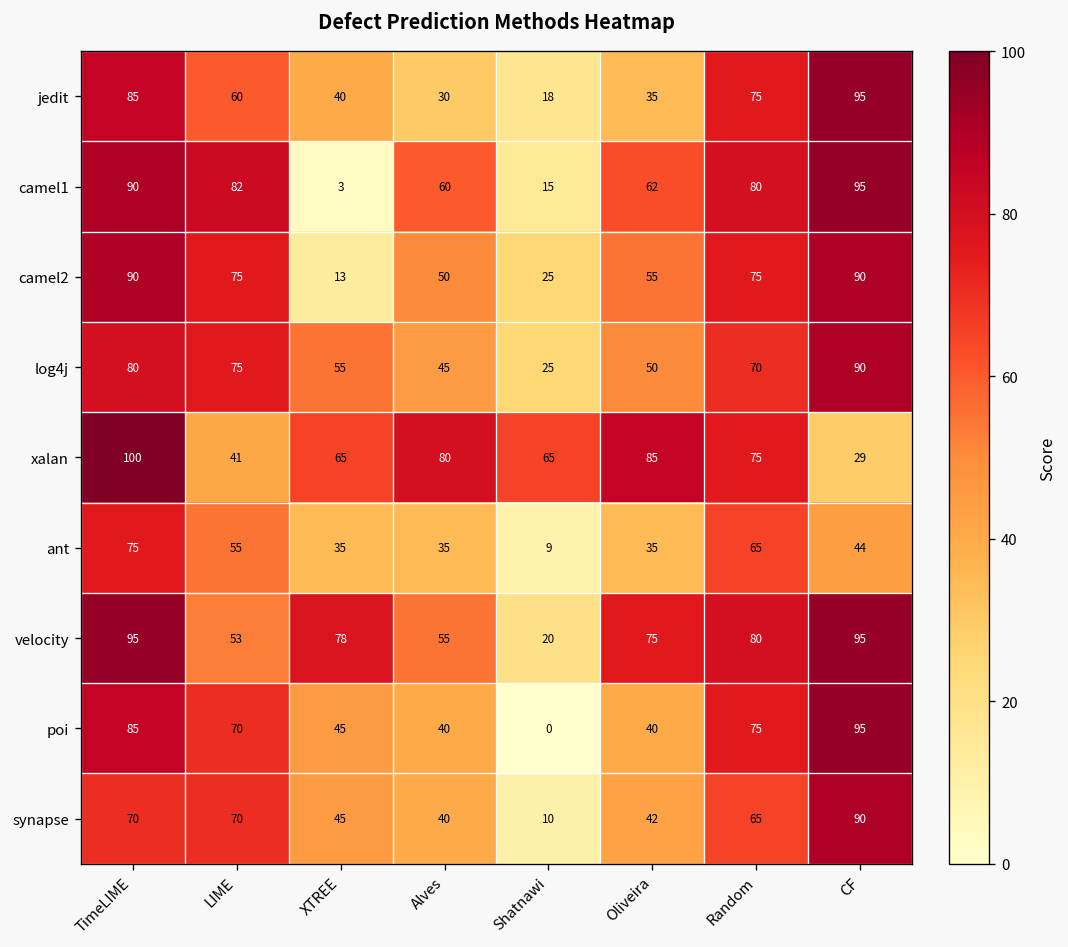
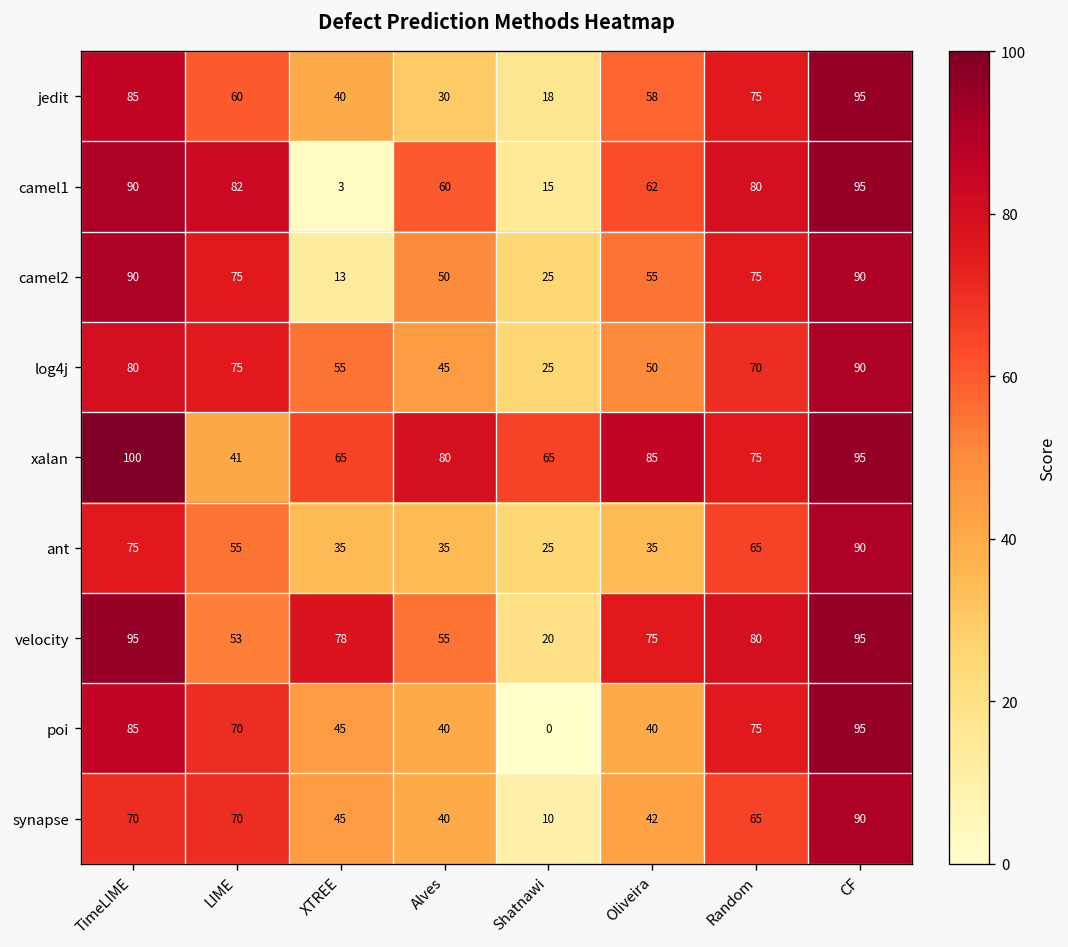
  {
    "jedit": {
      "TimeLIME": 85,
      "LIME": 60,
      "XTREE": 40,
      "Alves": 30,
      "Shatnawi": 18,
-     "Oliveira": 35,
+     "Oliveira": 58,
      "Random": 75,
      "CF": 95
    },
    "camel1": {
      "TimeLIME": 90,
      "LIME": 82,
      "XTREE": 3,
      "Alves": 60,
      "Shatnawi": 15,
      "Oliveira": 62,
      "Random": 80,
      "CF": 95
    },
    "camel2": {
      "TimeLIME": 90,
      "LIME": 75,
      "XTREE": 13,
      "Alves": 50,
      "Shatnawi": 25,
      "Oliveira": 55,
      "Random": 75,
      "CF": 90
    },
    "log4j": {
      "TimeLIME": 80,
      "LIME": 75,
      "XTREE": 55,
      "Alves": 45,
      "Shatnawi": 25,
      "Oliveira": 50,
      "Random": 70,
      "CF": 90
    },
    "xalan": {
      "TimeLIME": 100,
      "LIME": 41,
      "XTREE": 65,
      "Alves": 80,
      "Shatnawi": 65,
      "Oliveira": 85,
      "Random": 75,
-     "CF": 29
+     "CF": 95
    },
    "ant": {
      "TimeLIME": 75,
      "LIME": 55,
      "XTREE": 35,
      "Alves": 35,
-     "Shatnawi": 9,
+     "Shatnawi": 25,
      "Oliveira": 35,
      "Random": 65,
-     "CF": 44
+     "CF": 90
    },
    "velocity": {
      "TimeLIME": 95,
      "LIME": 53,
      "XTREE": 78,
      "Alves": 55,
      "Shatnawi": 20,
      "Oliveira": 75,
      "Random": 80,
      "CF": 95
    },
    "poi": {
      "TimeLIME": 85,
      "LIME": 70,
      "XTREE": 45,
      "Alves": 40,
      "Shatnawi": 0,
      "Oliveira": 40,
      "Random": 75,
      "CF": 95
    },
    "synapse": {
      "TimeLIME": 70,
      "LIME": 70,
      "XTREE": 45,
      "Alves": 40,
      "Shatnawi": 10,
      "Oliveira": 42,
      "Random": 65,
      "CF": 90
    }
  }
